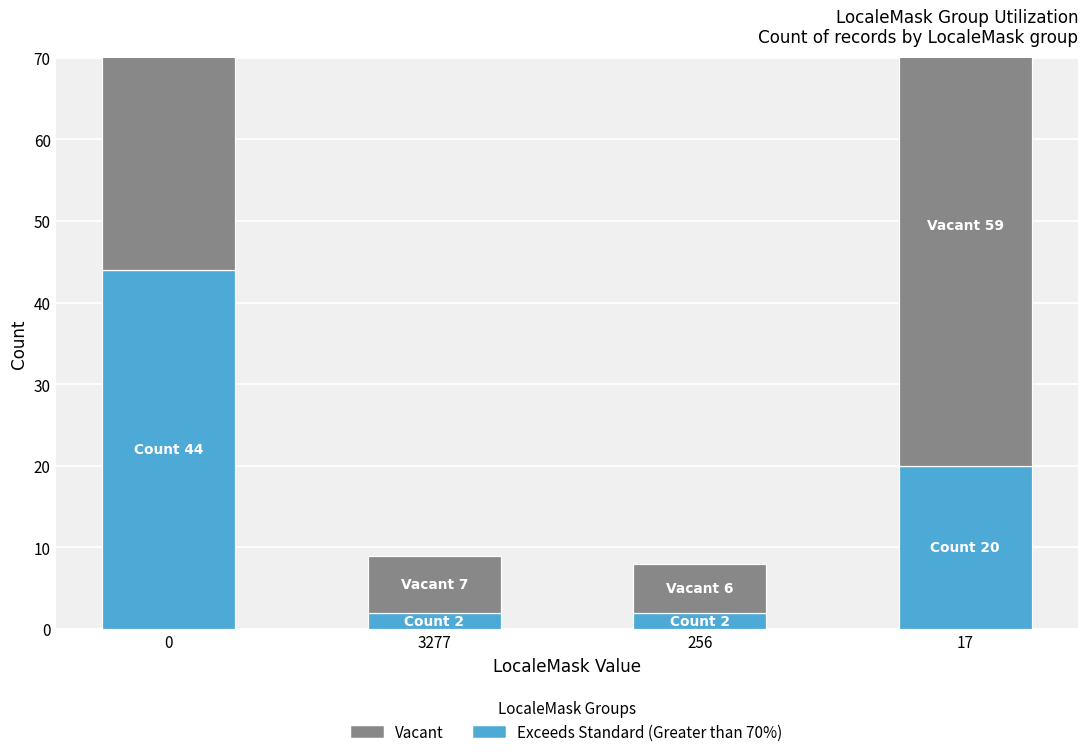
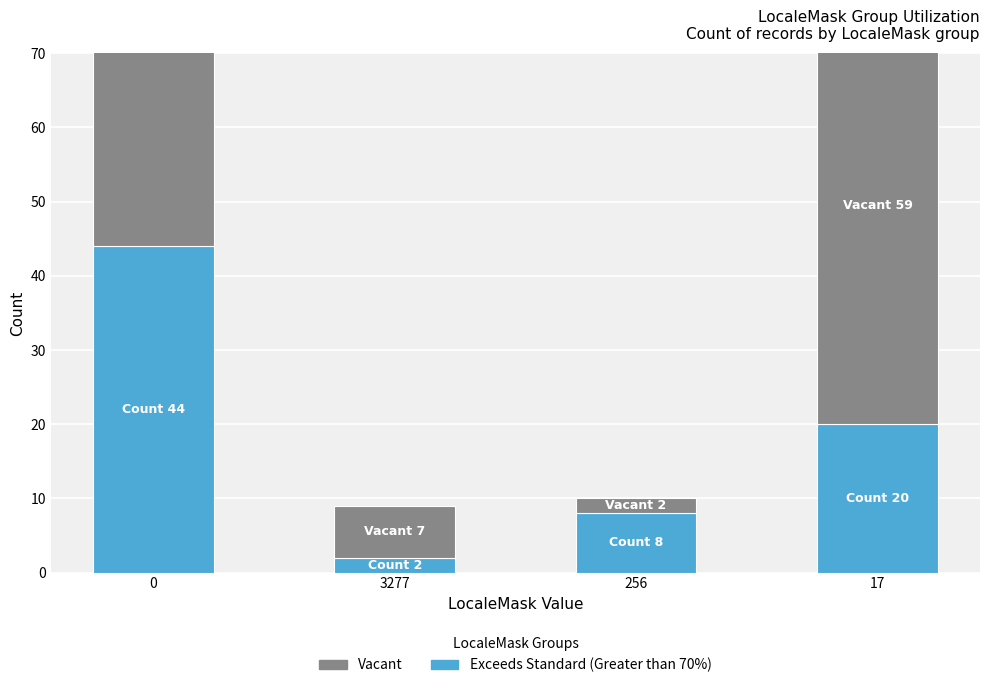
  {
    "Exceeds Standard (Greater than 70%)": {
      "0": 44,
      "3277": 2,
-     "256": 2,
+     "256": 8,
      "17": 20
    },
    "Vacant": {
      "3277": 7,
-     "256": 6
+     "256": 2
    }
  }
